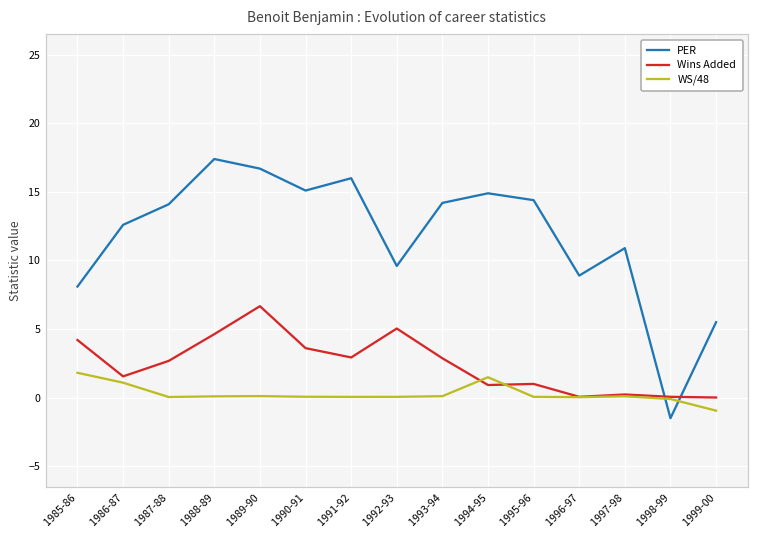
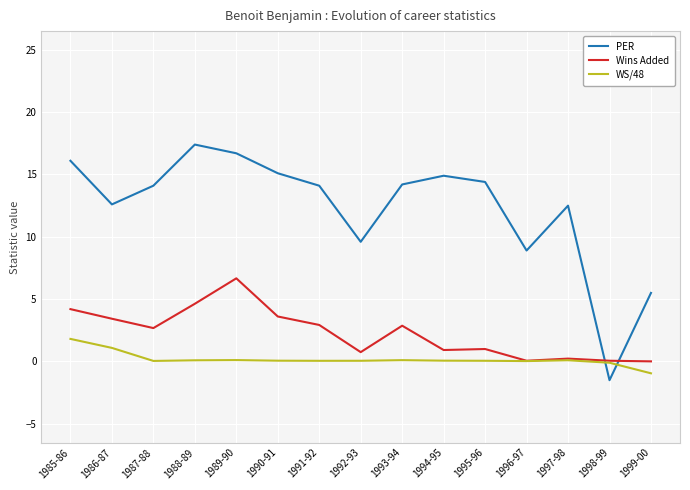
  {
    "PER": {
-     "1985-86": 8.1,
+     "1985-86": 16.1,
      "1986-87": 12.6,
      "1987-88": 14.1,
      "1988-89": 17.4,
      "1989-90": 16.7,
      "1990-91": 15.1,
-     "1991-92": 16.0,
+     "1991-92": 14.1,
      "1992-93": 9.6,
      "1993-94": 14.2,
      "1994-95": 14.9,
      "1995-96": 14.4,
      "1996-97": 8.9,
-     "1997-98": 10.9,
+     "1997-98": 12.5,
      "1998-99": -1.5,
      "1999-00": 5.5
    },
    "Wins Added": {
      "1985-86": 4.2,
-     "1986-87": 1.6,
+     "1986-87": 3.4,
      "1987-88": 2.7,
      "1988-89": 4.6,
      "1989-90": 6.7,
      "1990-91": 3.6,
      "1991-92": 2.9,
-     "1992-93": 5.0,
+     "1992-93": 0.8,
      "1993-94": 2.9,
      "1994-95": 0.9,
      "1995-96": 1.0,
      "1999-00": 0.0
    },
    "WS/48": {
      "1985-86": 1.8,
      "1986-87": 1.1,
      "1987-88": 0.0,
      "1988-89": 0.1,
      "1989-90": 0.1,
      "1990-91": 0.1,
      "1991-92": 0.1,
      "1992-93": 0.1,
      "1993-94": 0.1,
-     "1994-95": 1.5,
+     "1994-95": 0.1,
      "1995-96": 0.1,
      "1999-00": -0.9
    }
  }
